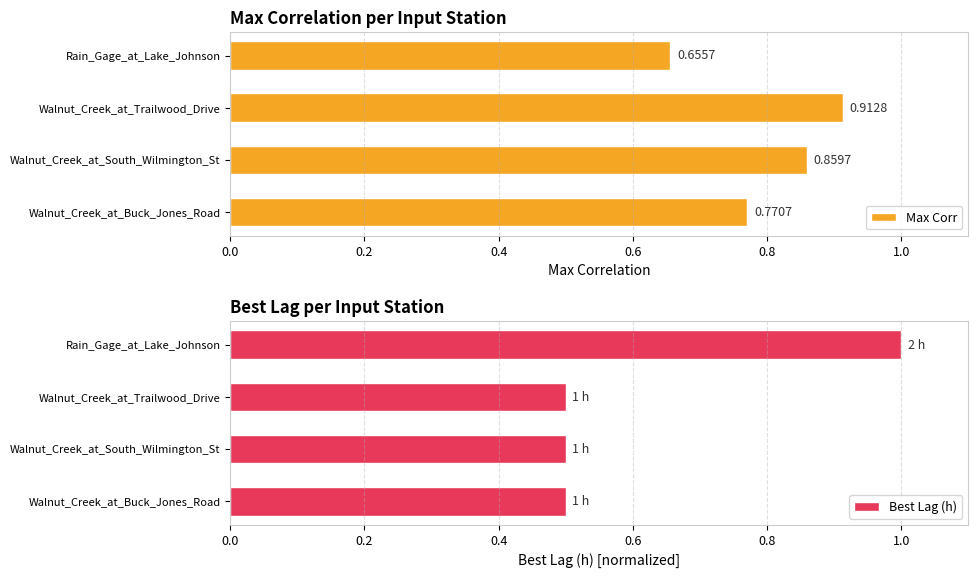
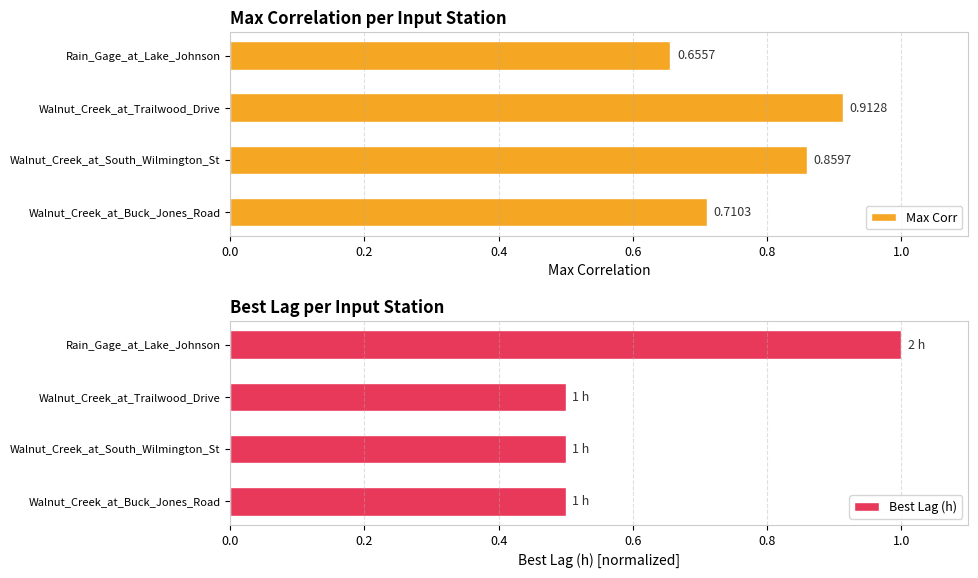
  {
    "Max Correlation per Input Station": {
      "Rain_Gage_at_Lake_Johnson": 0.6557,
      "Walnut_Creek_at_Trailwood_Drive": 0.9128,
      "Walnut_Creek_at_South_Wilmington_St": 0.8597,
-     "Walnut_Creek_at_Buck_Jones_Road": 0.7707
+     "Walnut_Creek_at_Buck_Jones_Road": 0.7103
    },
    "Best Lag per Input Station": {
      "Walnut_Creek_at_Trailwood_Drive": 1,
      "Walnut_Creek_at_South_Wilmington_St": 1,
      "Walnut_Creek_at_Buck_Jones_Road": 1
    }
  }
